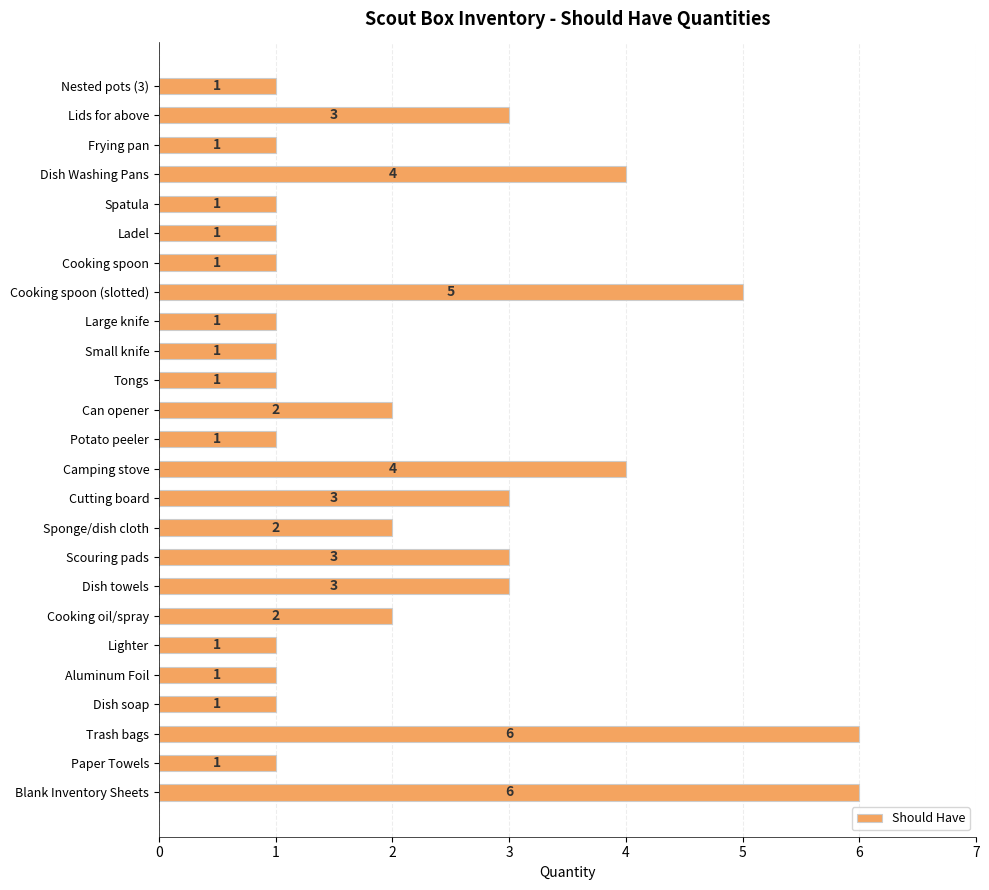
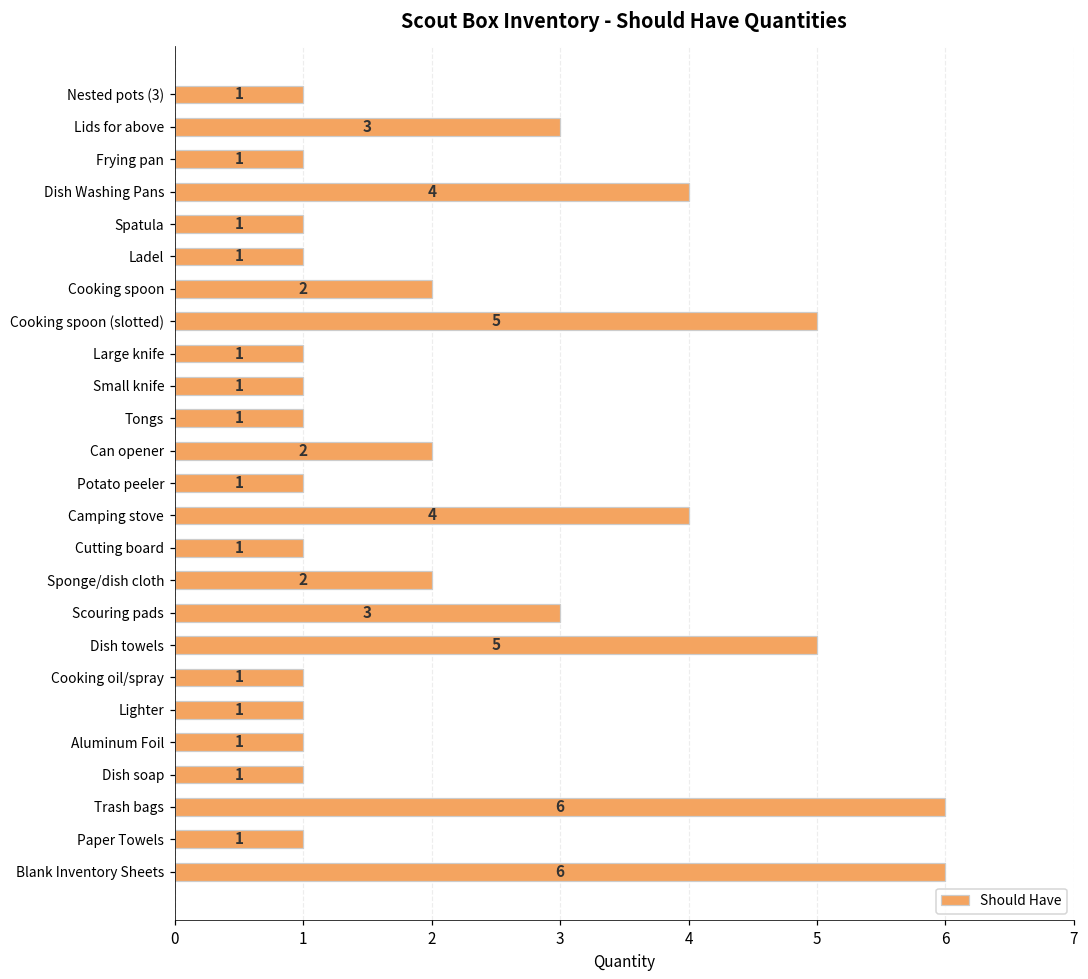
  {
    "Nested pots (3)": 1,
    "Lids for above": 3,
    "Frying pan": 1,
    "Dish Washing Pans": 4,
    "Spatula": 1,
    "Ladel": 1,
-   "Cooking spoon": 1,
+   "Cooking spoon": 2,
    "Cooking spoon (slotted)": 5,
    "Large knife": 1,
    "Small knife": 1,
    "Tongs": 1,
    "Can opener": 2,
    "Potato peeler": 1,
    "Camping stove": 4,
-   "Cutting board": 3,
+   "Cutting board": 1,
    "Sponge/dish cloth": 2,
    "Scouring pads": 3,
-   "Dish towels": 3,
-   "Cooking oil/spray": 2,
+   "Dish towels": 5,
+   "Cooking oil/spray": 1,
    "Lighter": 1,
    "Aluminum Foil": 1,
    "Dish soap": 1,
    "Trash bags": 6,
    "Paper Towels": 1,
    "Blank Inventory Sheets": 6
  }
